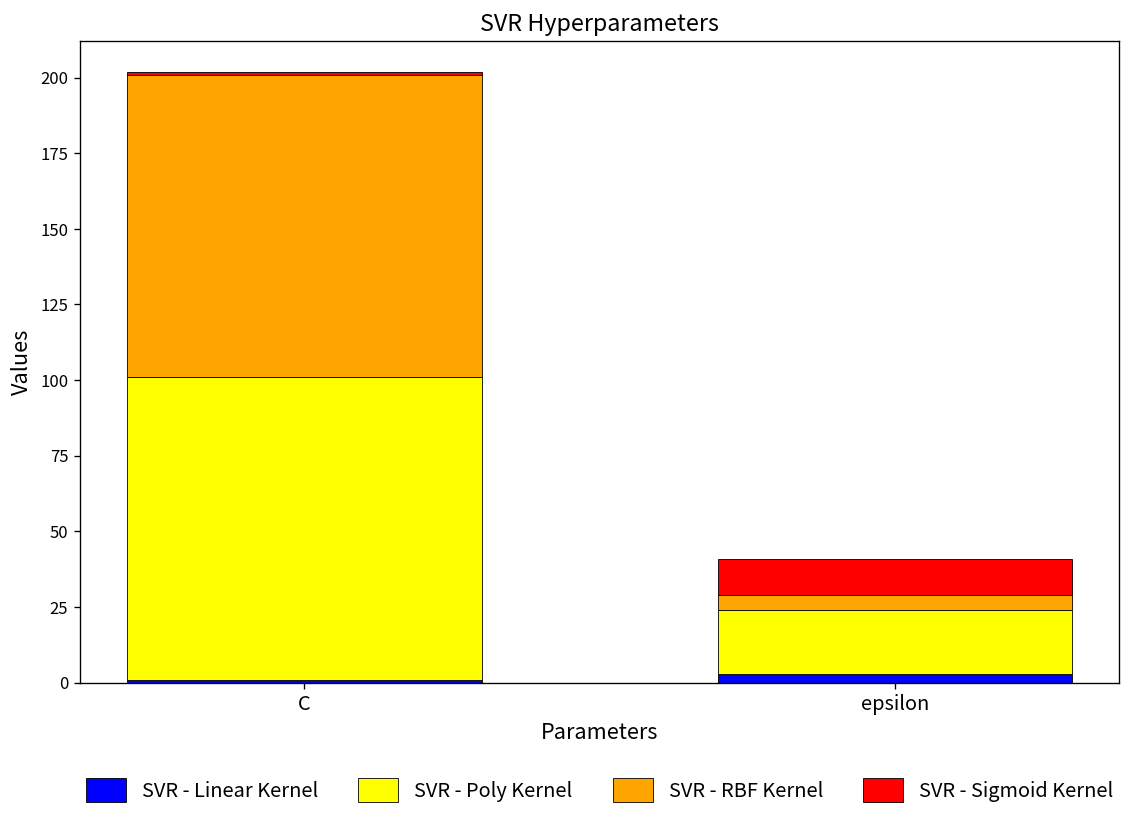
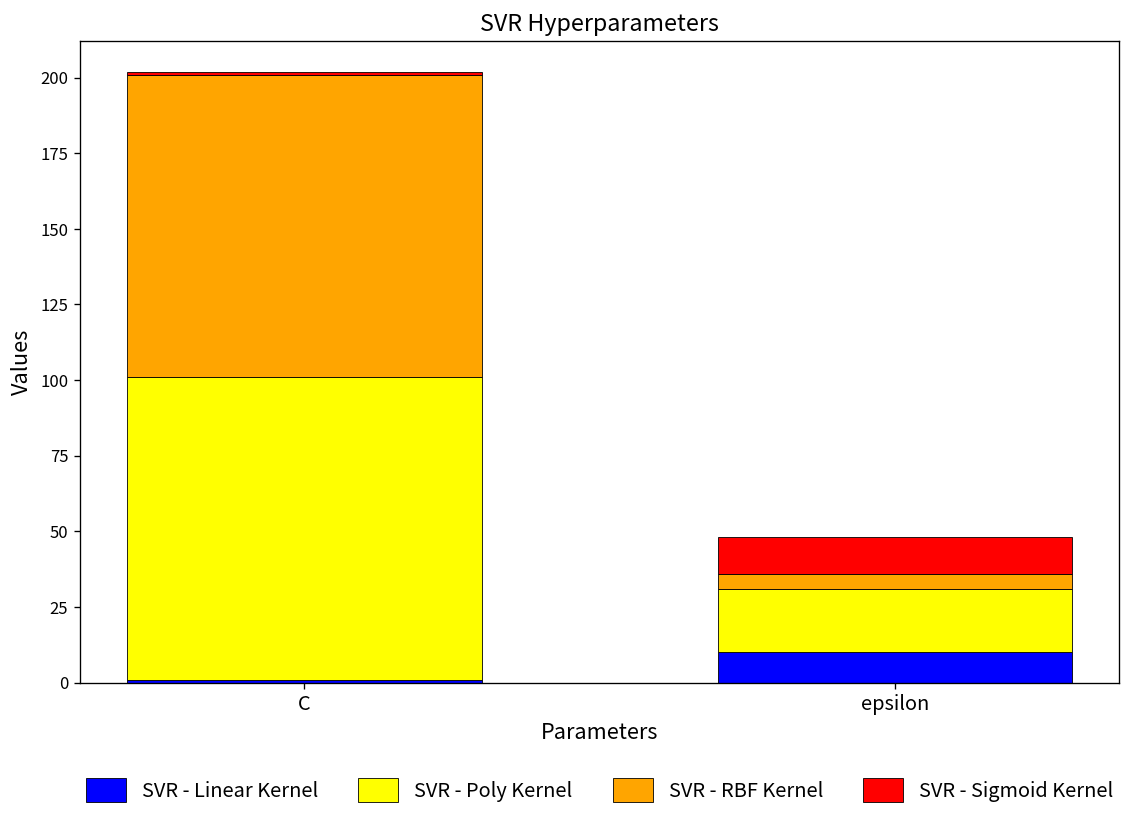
  {
    "SVR - Linear Kernel": {
      "C": 1,
-     "epsilon": 3
+     "epsilon": 10
    },
    "SVR - Poly Kernel": {
      "C": 100,
      "epsilon": 21
    },
    "SVR - RBF Kernel": {
      "C": 100,
      "epsilon": 5
    },
    "SVR - Sigmoid Kernel": {
      "C": 1,
      "epsilon": 12
    }
  }
